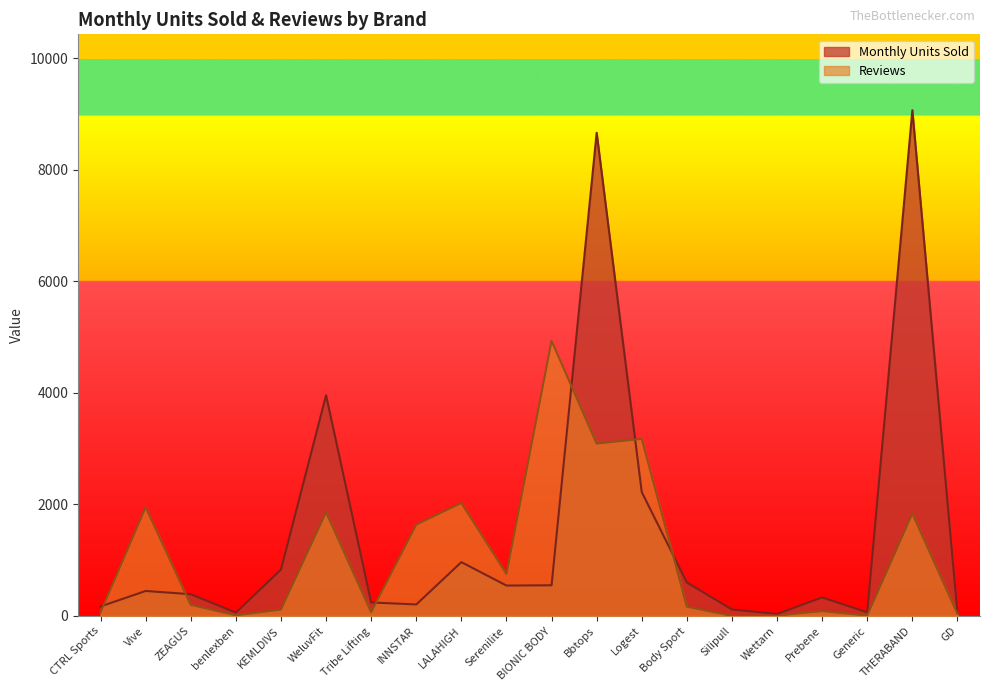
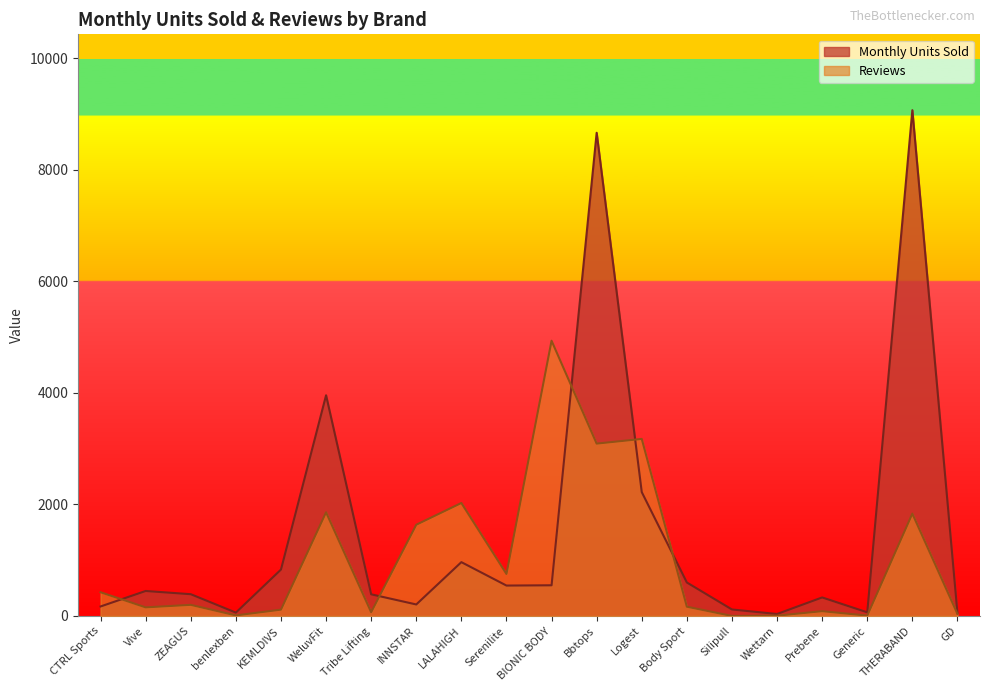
  {
    "Monthly Units Sold": {
      "CTRL Sports": 200,
      "Vive": 400,
      "ZEAGUS": 400,
      "benlexben": 100,
      "KEMLDIVS": 800,
      "WeluvFit": 4000,
-     "Tribe Lifting": 200,
+     "Tribe Lifting": 400,
      "INNSTAR": 200,
      "LALAHIGH": 1000,
      "Serenilite": 500,
      "BIONIC BODY": 600,
      "Bbtops": 8700,
      "Logest": 2200,
      "Body Sport": 600,
      "Silipull": 100,
      "Prebene": 300,
      "Generic": 100,
      "THERABAND": 9100
    },
    "Reviews": {
-     "CTRL Sports": 100,
-     "Vive": 1900,
+     "CTRL Sports": 400,
+     "Vive": 200,
      "ZEAGUS": 200,
      "benlexben": 0,
      "KEMLDIVS": 100,
      "WeluvFit": 1900,
      "Tribe Lifting": 100,
      "INNSTAR": 1600,
      "LALAHIGH": 2000,
      "Serenilite": 800,
      "BIONIC BODY": 4900,
      "Bbtops": 3100,
      "Logest": 3200,
      "Body Sport": 200,
      "Silipull": 0,
      "Prebene": 100,
      "Generic": 0,
      "THERABAND": 1800
    }
  }
